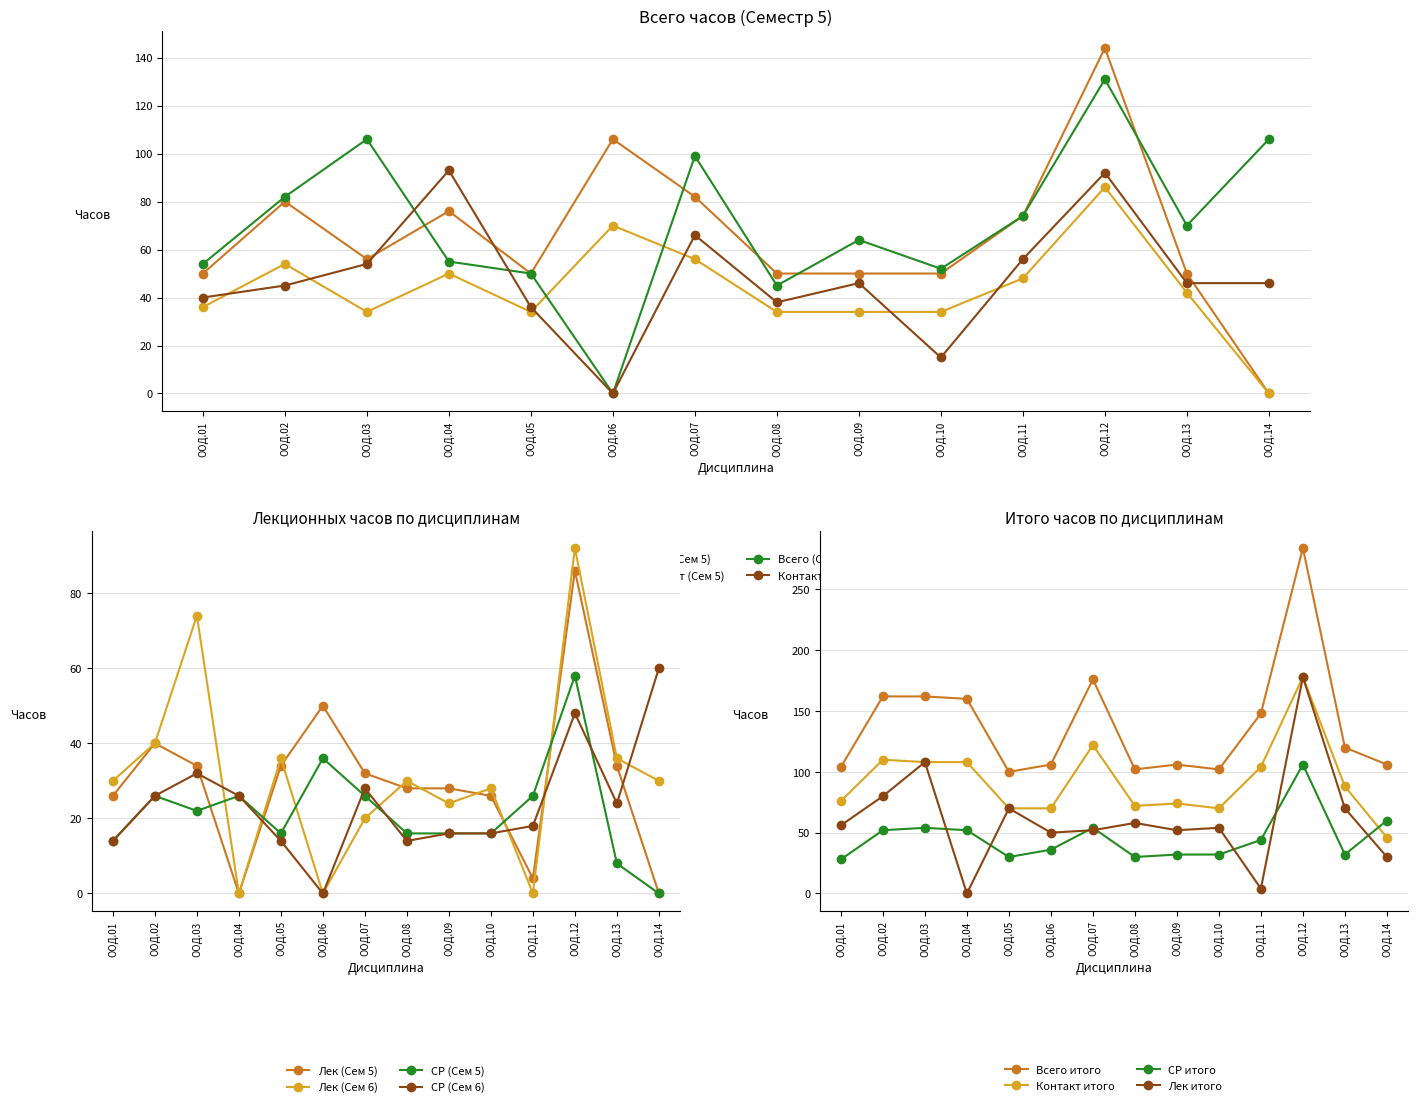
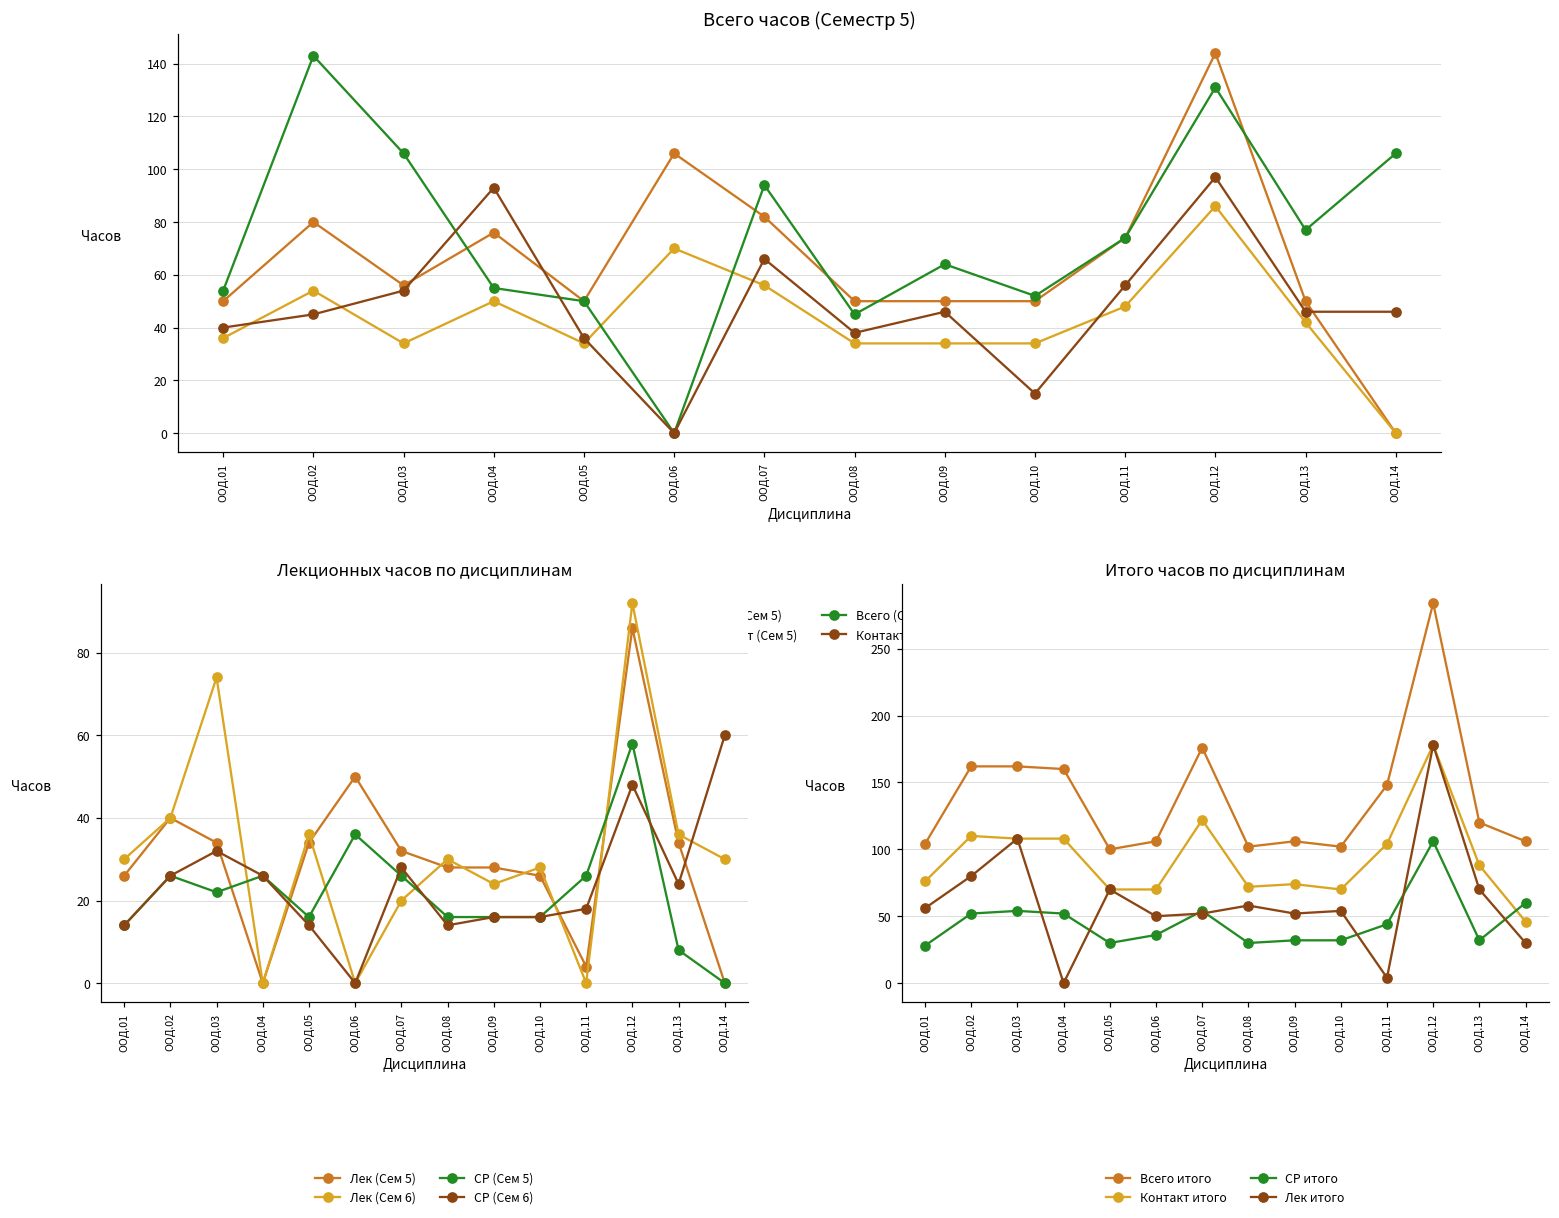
  {
    "Всего часов (Семестр 5)": {
      "Всего (Сем 6)": {
        "ООД.01": 54,
-       "ООД.02": 82,
+       "ООД.02": 143,
        "ООД.03": 106,
        "ООД.04": 55,
-       "ООД.07": 99,
+       "ООД.07": 94,
        "ООД.08": 45,
        "ООД.09": 64,
        "ООД.10": 52,
        "ООД.12": 131,
-       "ООД.13": 70,
+       "ООД.13": 77,
        "ООД.14": 106
      },
      "Контакт (Сем 6)": {
        "ООД.01": 40,
        "ООД.02": 45,
        "ООД.03": 54,
        "ООД.04": 93,
        "ООД.05": 36,
        "ООД.07": 66,
        "ООД.08": 38,
        "ООД.09": 46,
        "ООД.10": 15,
        "ООД.11": 56,
-       "ООД.12": 92,
+       "ООД.12": 97,
        "ООД.13": 46,
        "ООД.14": 46
      }
    },
    "Лекционных часов по дисциплинам": {
      "СР (Сем 5)": {
        "ООД.03": 22,
        "ООД.05": 16,
        "ООД.06": 36,
        "ООД.07": 26,
        "ООД.08": 16,
        "ООД.11": 26,
        "ООД.12": 58,
        "ООД.13": 8
      },
      "СР (Сем 6)": {
        "ООД.03": 32,
        "ООД.05": 14,
        "ООД.07": 28,
        "ООД.08": 14,
        "ООД.11": 18,
        "ООД.12": 48,
        "ООД.13": 24,
        "ООД.14": 60
      }
    },
    "Итого часов по дисциплинам": {
      "СР итого": {
        "ООД.01": 28,
        "ООД.02": 52,
        "ООД.03": 54,
        "ООД.04": 52,
        "ООД.05": 30,
        "ООД.06": 36,
        "ООД.08": 30,
        "ООД.09": 32,
        "ООД.10": 32,
        "ООД.11": 44,
        "ООД.12": 106,
        "ООД.13": 32,
        "ООД.14": 60
      },
      "Лек итого": {
        "ООД.01": 56,
        "ООД.02": 80,
        "ООД.04": 0,
        "ООД.06": 50,
        "ООД.08": 58,
        "ООД.09": 52,
        "ООД.10": 54,
        "ООД.11": 4,
        "ООД.13": 70,
        "ООД.14": 30
      }
    }
  }
